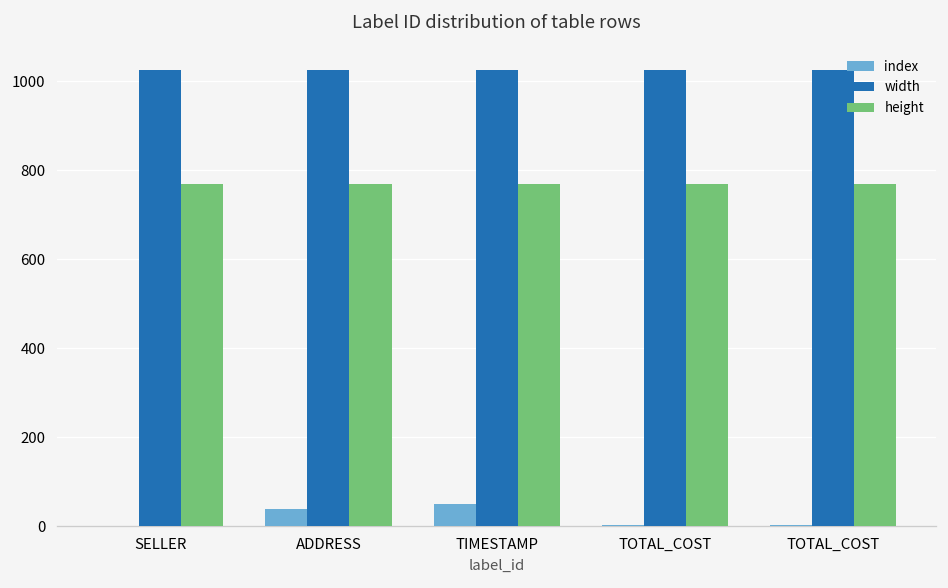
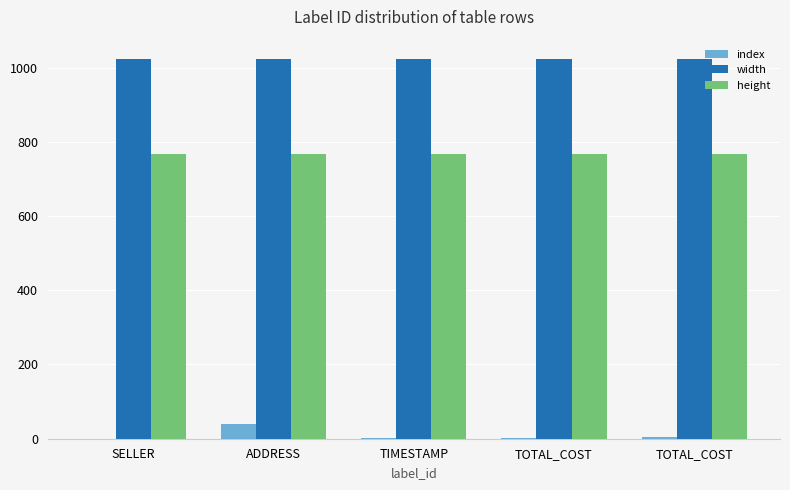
  {
    "index": {
      "SELLER": 0,
      "ADDRESS": 40,
-     "TIMESTAMP": 50
+     "TIMESTAMP": 0
    },
    "width": {
      "SELLER": 1020,
      "ADDRESS": 1020,
      "TIMESTAMP": 1020
    },
    "height": {
      "SELLER": 770,
      "ADDRESS": 770,
      "TIMESTAMP": 770
    }
  }
